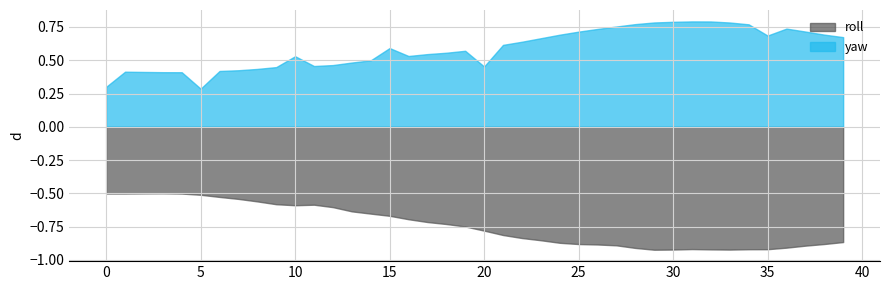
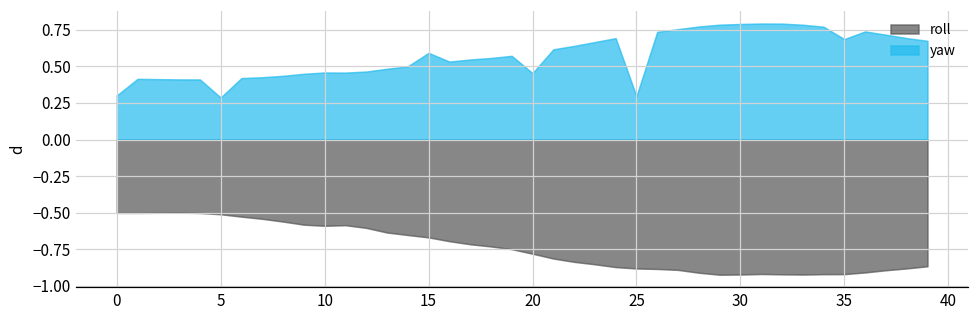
  {
    "yaw": {
      "0": 0.30,
      "5": 0.29,
-     "10": 0.53,
+     "10": 0.46,
      "15": 0.59,
      "20": 0.45,
-     "25": 0.72,
+     "25": 0.30,
      "30": 0.79,
      "35": 0.69
    }
  }
